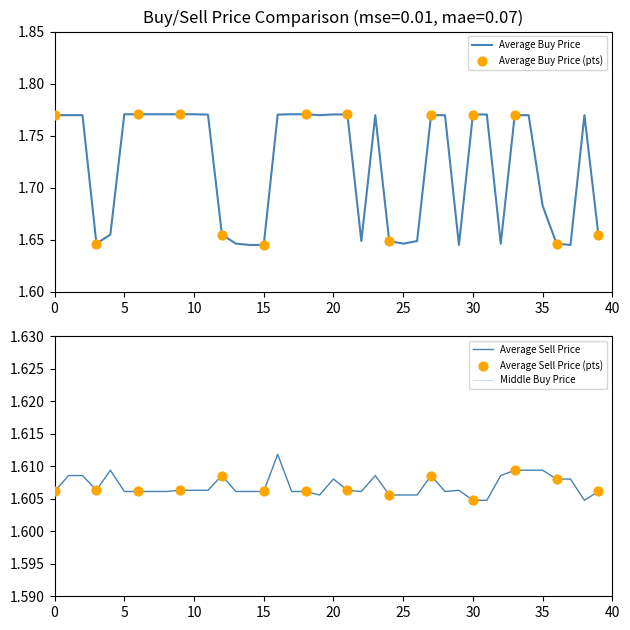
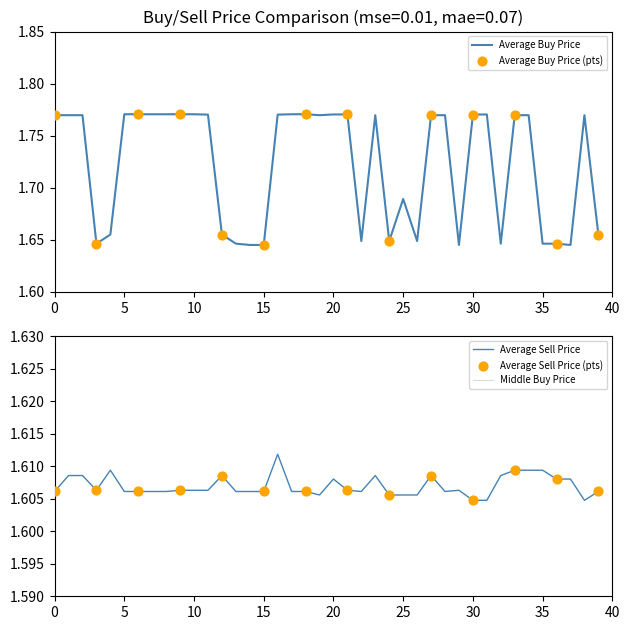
  {
    "Buy/Sell Price Comparison (mse=0.01, mae=0.07)": {
      "Average Buy Price": {
        "5": 1.771,
        "10": 1.771,
        "20": 1.770,
-       "25": 1.646,
-       "35": 1.683
+       "25": 1.689,
+       "35": 1.646
      }
    }
  }
